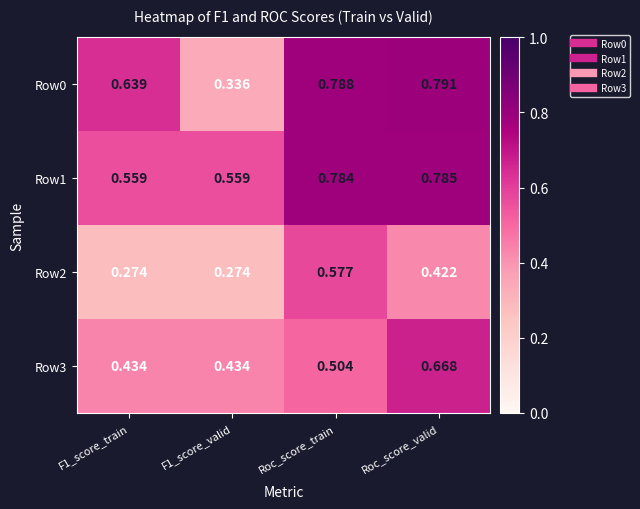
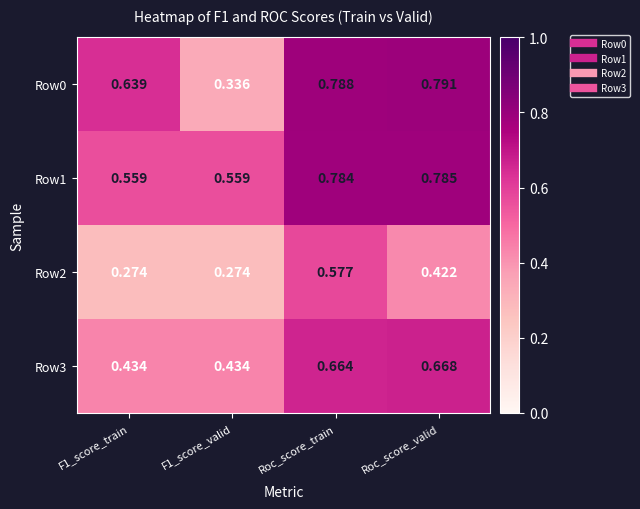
  {
    "Row0": {
      "F1_score_train": 0.639,
      "F1_score_valid": 0.336,
      "Roc_score_train": 0.788,
      "Roc_score_valid": 0.791
    },
    "Row1": {
      "F1_score_train": 0.559,
      "F1_score_valid": 0.559,
      "Roc_score_train": 0.784,
      "Roc_score_valid": 0.785
    },
    "Row2": {
      "F1_score_train": 0.274,
      "F1_score_valid": 0.274,
      "Roc_score_train": 0.577,
      "Roc_score_valid": 0.422
    },
    "Row3": {
      "F1_score_train": 0.434,
      "F1_score_valid": 0.434,
-     "Roc_score_train": 0.504,
+     "Roc_score_train": 0.664,
      "Roc_score_valid": 0.668
    }
  }
